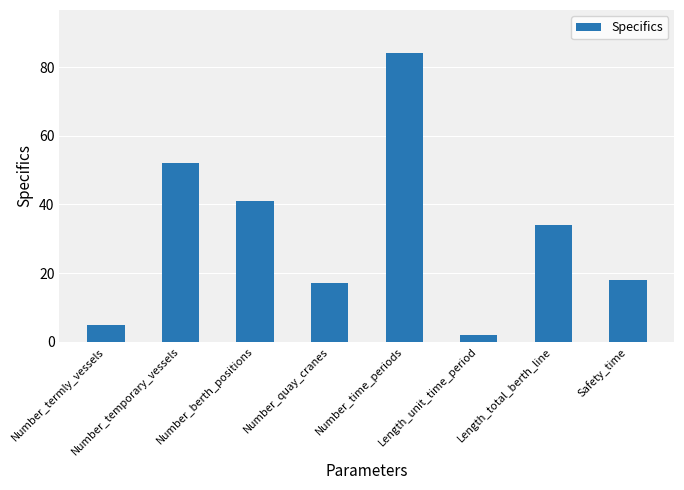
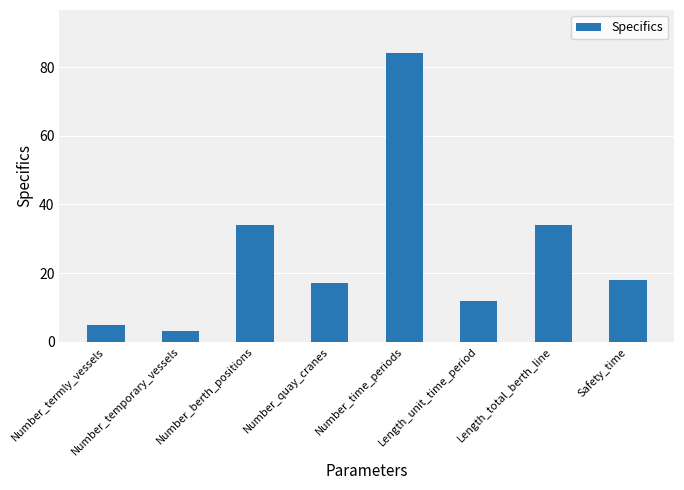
  {
    "Number_termly_vessels": 5,
-   "Number_temporary_vessels": 52,
-   "Number_berth_positions": 41,
+   "Number_temporary_vessels": 3,
+   "Number_berth_positions": 34,
    "Number_quay_cranes": 17,
    "Number_time_periods": 84,
-   "Length_unit_time_period": 2,
+   "Length_unit_time_period": 12,
    "Length_total_berth_line": 34,
    "Safety_time": 18
  }
